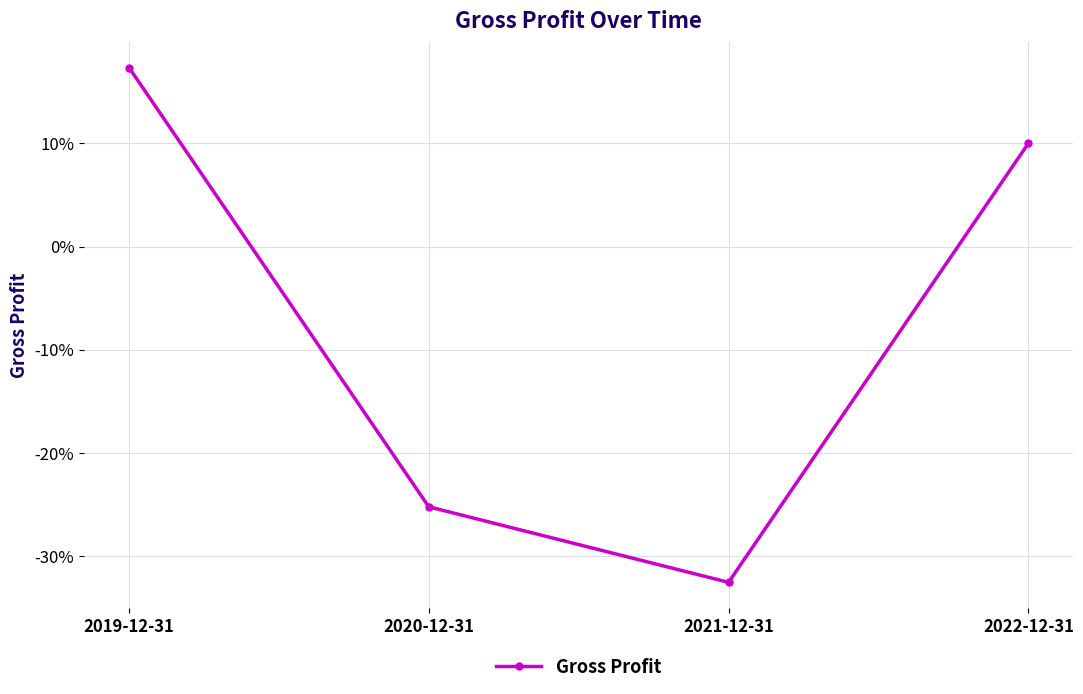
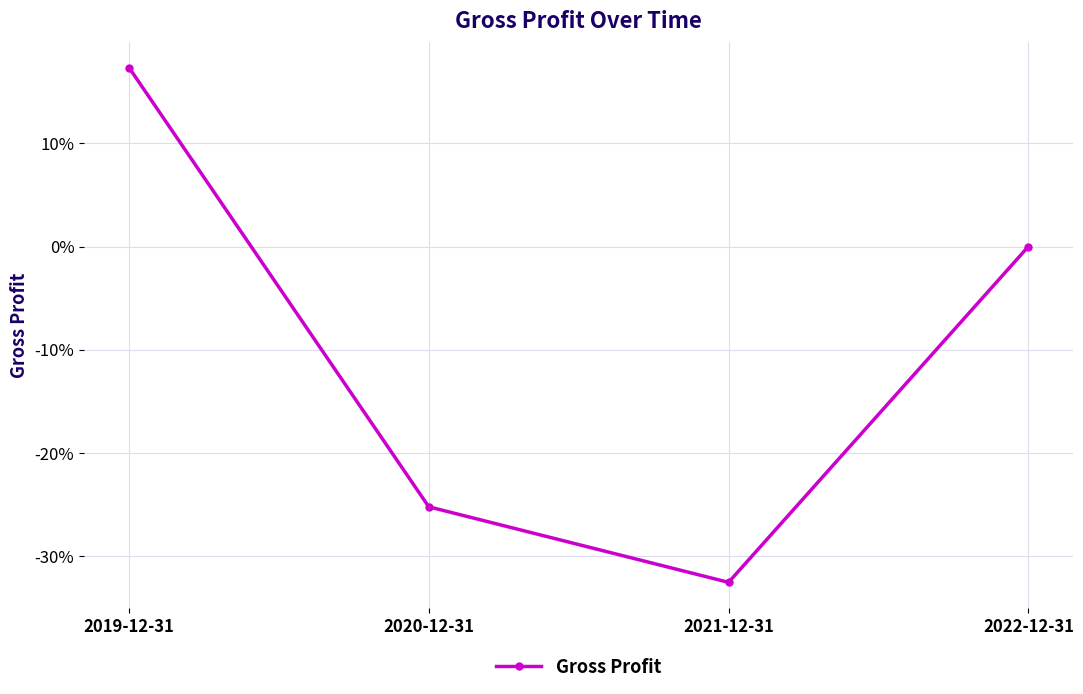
  {
    "2019-12-31": "17.3%",
    "2020-12-31": "-25.2%",
    "2021-12-31": "-32.5%",
-   "2022-12-31": "10.0%"
+   "2022-12-31": "0.0%"
  }
